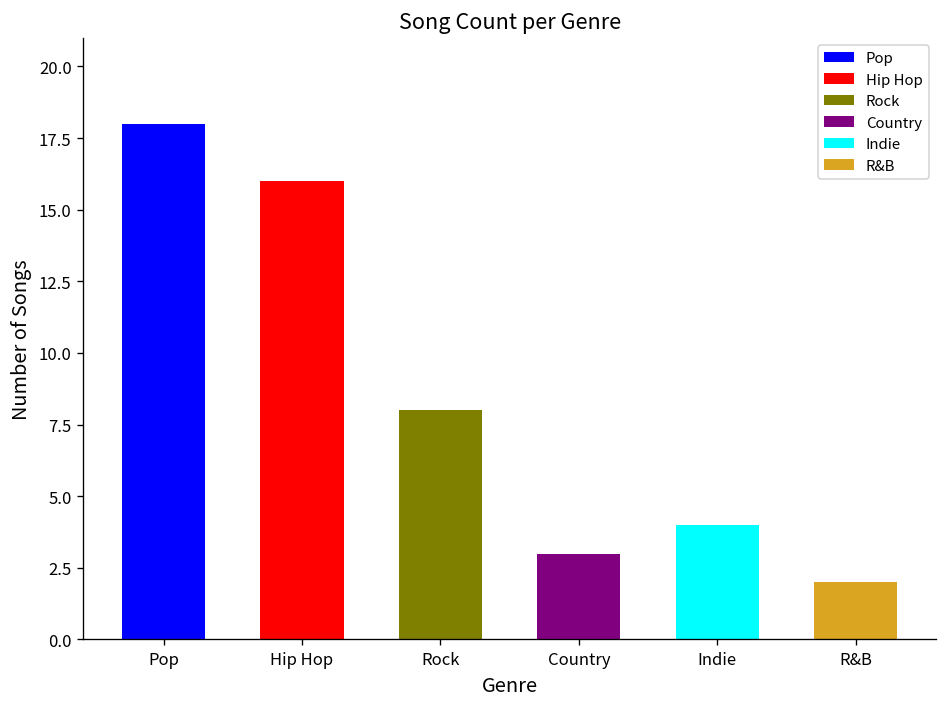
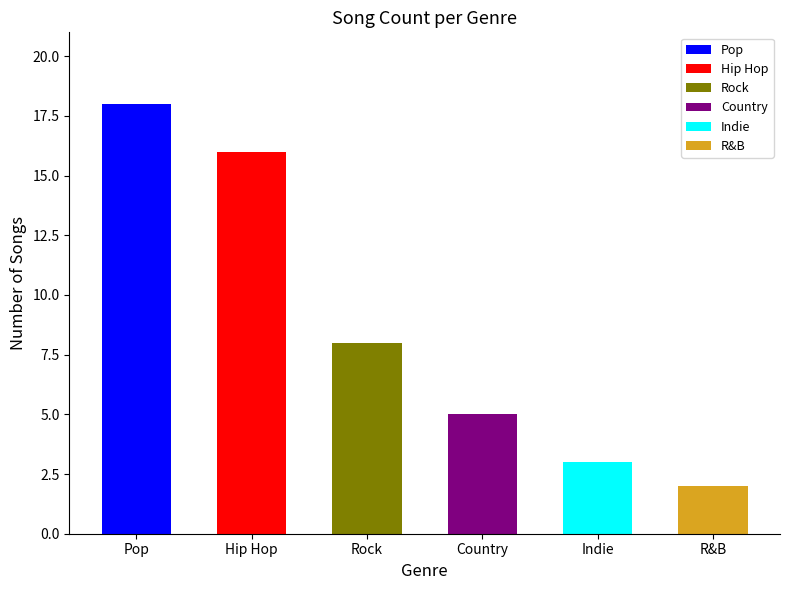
  {
    "Pop": 18,
    "Hip Hop": 16,
    "Rock": 8,
-   "Country": 3,
-   "Indie": 4,
+   "Country": 5,
+   "Indie": 3,
    "R&B": 2
  }
